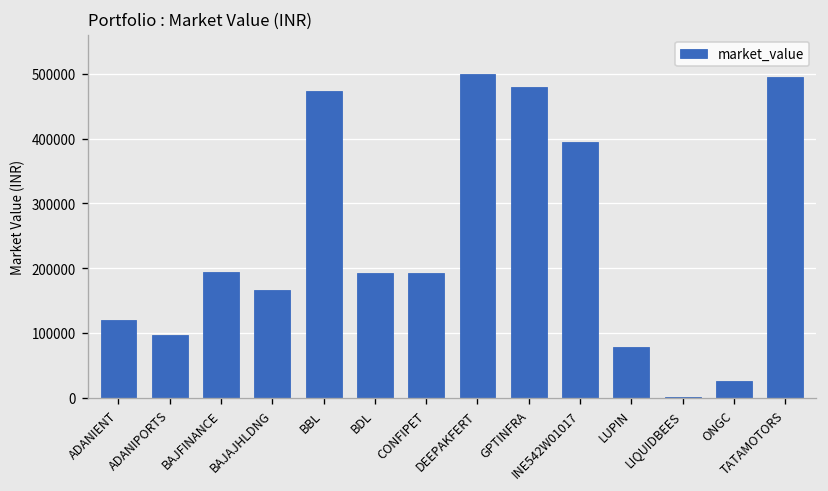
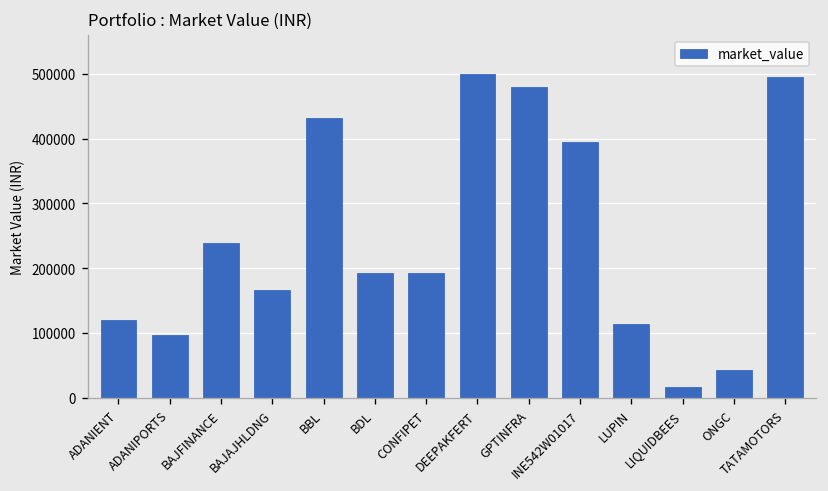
  {
    "ADANIENT": 120000,
    "ADANIPORTS": 100000,
-   "BAJFINANCE": 190000,
+   "BAJFINANCE": 240000,
    "BAJAJHLDNG": 170000,
-   "BBL": 470000,
+   "BBL": 430000,
    "BDL": 190000,
    "CONFIPET": 190000,
    "DEEPAKFERT": 500000,
    "GPTINFRA": 480000,
    "INE542W01017": 400000,
-   "LUPIN": 80000,
-   "LIQUIDBEES": 0,
-   "ONGC": 30000,
+   "LUPIN": 110000,
+   "LIQUIDBEES": 20000,
+   "ONGC": 40000,
    "TATAMOTORS": 490000
  }
